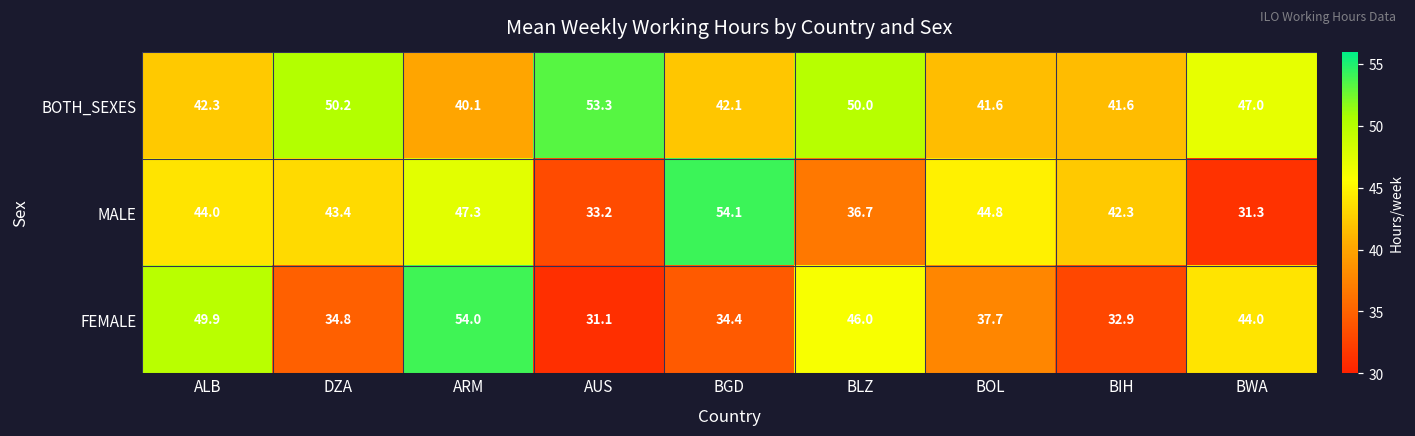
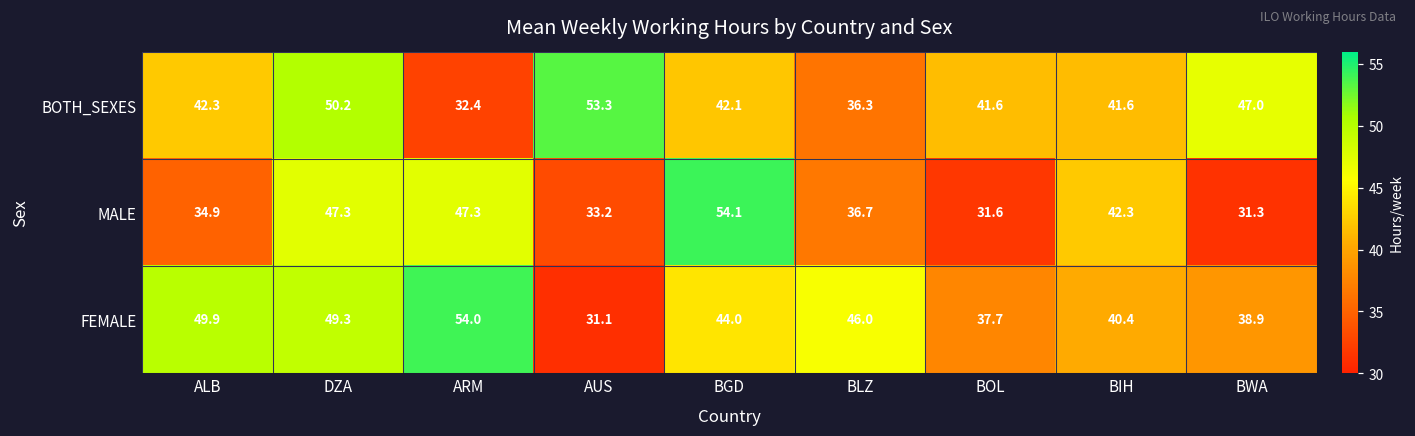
  {
    "BOTH_SEXES": {
      "ALB": 42.3,
      "DZA": 50.2,
-     "ARM": 40.1,
+     "ARM": 32.4,
      "AUS": 53.3,
      "BGD": 42.1,
-     "BLZ": 50.0,
+     "BLZ": 36.3,
      "BOL": 41.6,
      "BIH": 41.6,
      "BWA": 47.0
    },
    "MALE": {
-     "ALB": 44.0,
-     "DZA": 43.4,
+     "ALB": 34.9,
+     "DZA": 47.3,
      "ARM": 47.3,
      "AUS": 33.2,
      "BGD": 54.1,
      "BLZ": 36.7,
-     "BOL": 44.8,
+     "BOL": 31.6,
      "BIH": 42.3,
      "BWA": 31.3
    },
    "FEMALE": {
      "ALB": 49.9,
-     "DZA": 34.8,
+     "DZA": 49.3,
      "ARM": 54.0,
      "AUS": 31.1,
-     "BGD": 34.4,
+     "BGD": 44.0,
      "BLZ": 46.0,
      "BOL": 37.7,
-     "BIH": 32.9,
-     "BWA": 44.0
+     "BIH": 40.4,
+     "BWA": 38.9
    }
  }
